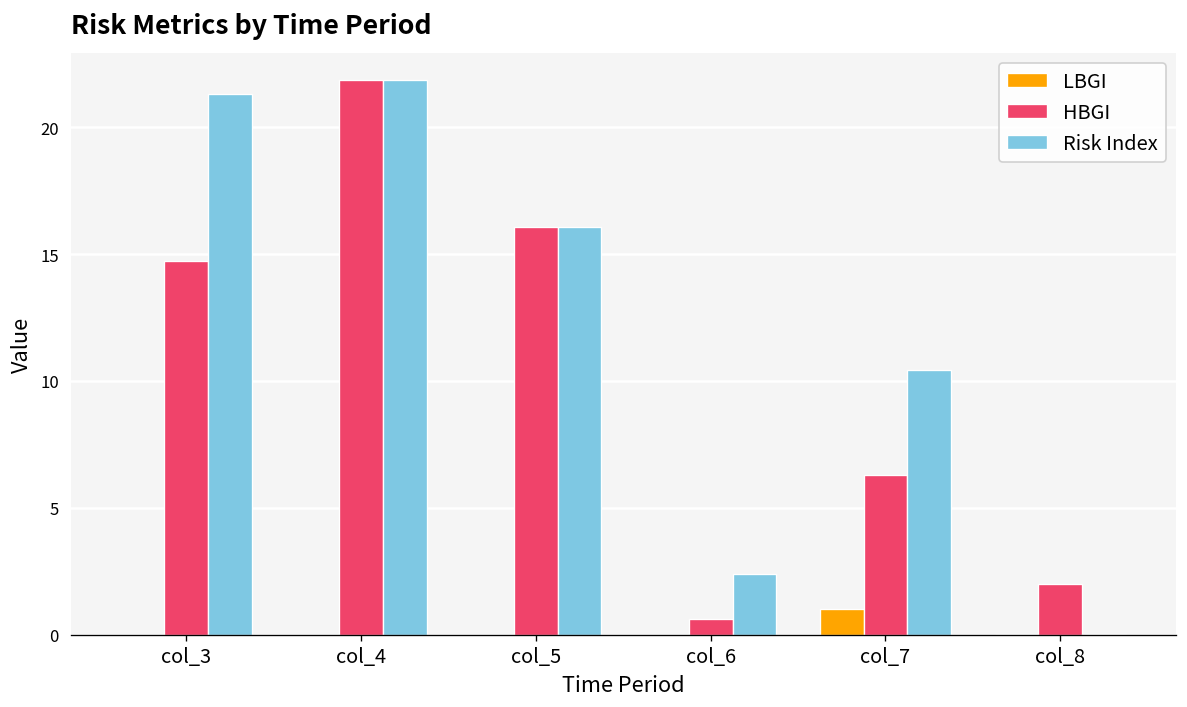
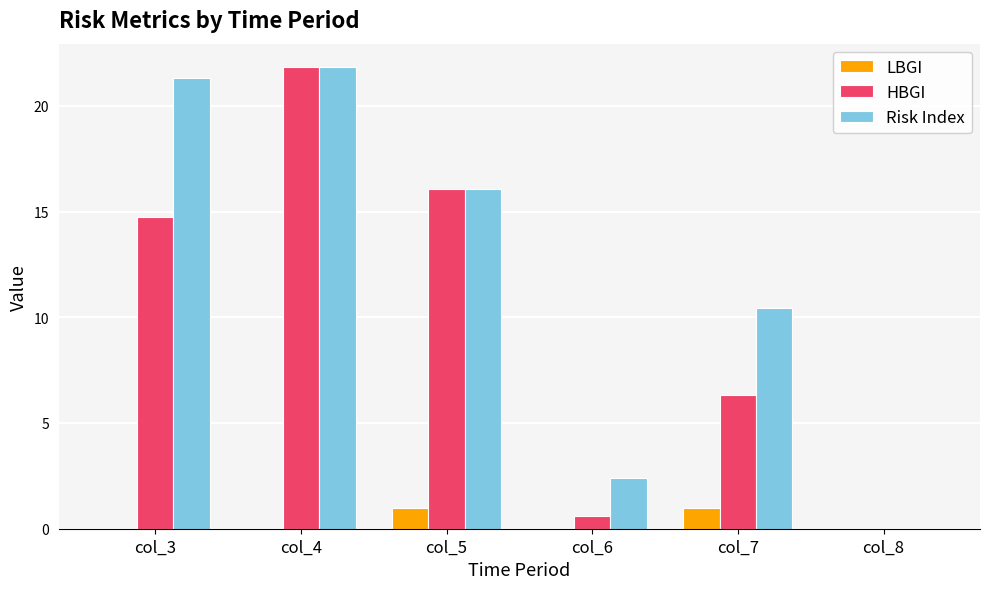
  {
    "LBGI": {
      "col_3": 0,
      "col_4": 0,
-     "col_5": 0,
+     "col_5": 1,
      "col_6": 0,
      "col_7": 1
    },
    "HBGI": {
      "col_3": 14.7,
      "col_4": 21.8,
      "col_5": 16,
      "col_6": 0.6,
      "col_7": 6.3,
-     "col_8": 2
+     "col_8": 0
    },
    "Risk Index": {
      "col_3": 21.3,
      "col_4": 21.8,
      "col_5": 16,
      "col_6": 2.4,
      "col_7": 10.4
    }
  }
